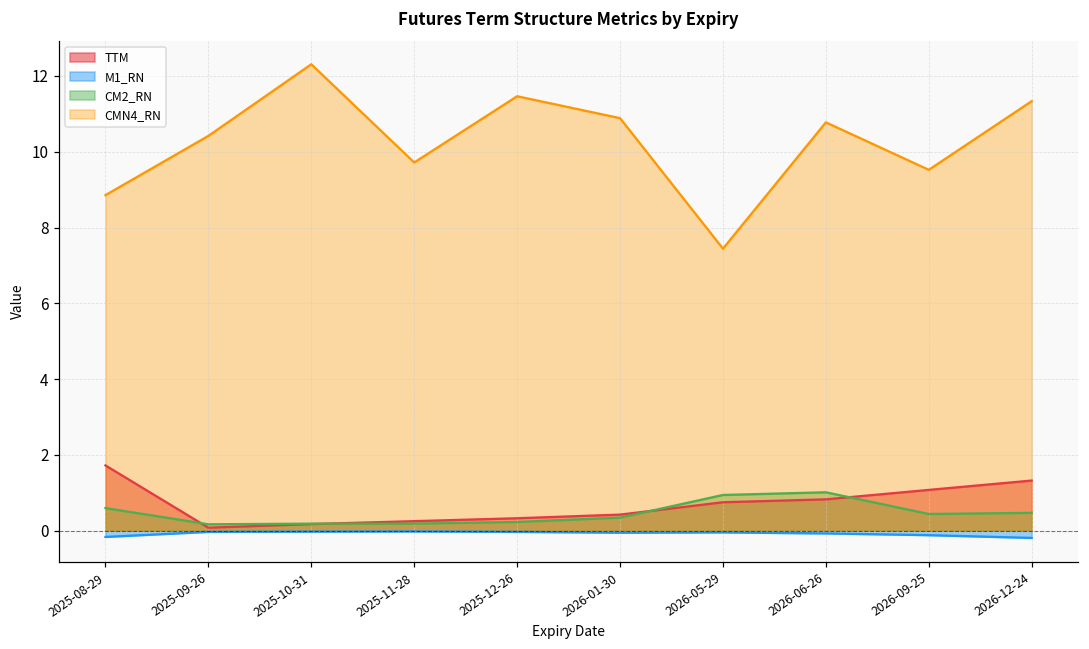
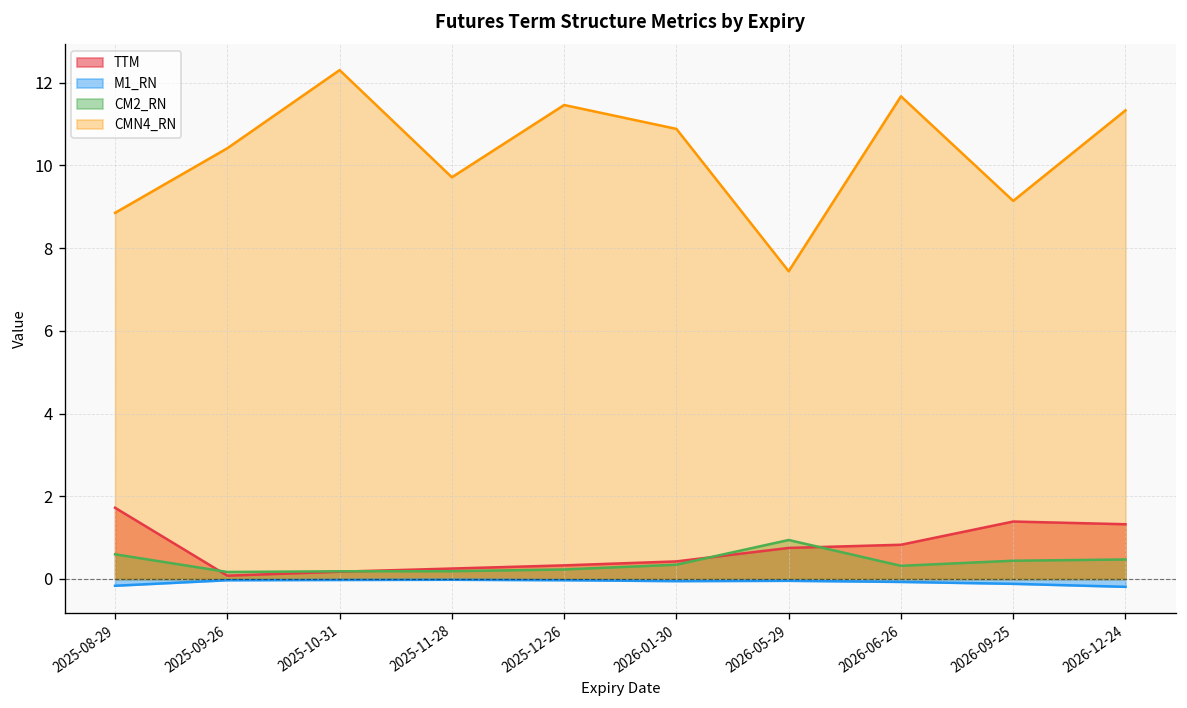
  {
    "TTM": {
      "2025-08-29": 1.7,
      "2025-09-26": 0.1,
      "2025-12-26": 0.3,
      "2026-01-30": 0.4,
      "2026-05-29": 0.8,
      "2026-06-26": 0.8,
-     "2026-09-25": 1.1,
+     "2026-09-25": 1.4,
      "2026-12-24": 1.3
    },
    "CM2_RN": {
      "2025-08-29": 0.6,
      "2025-09-26": 0.2,
      "2025-12-26": 0.2,
      "2026-01-30": 0.3,
      "2026-05-29": 0.9,
-     "2026-06-26": 1.0,
+     "2026-06-26": 0.3,
      "2026-09-25": 0.4,
      "2026-12-24": 0.5
    },
    "CMN4_RN": {
      "2025-08-29": 8.9,
      "2025-09-26": 10.4,
      "2025-10-31": 12.3,
      "2025-11-28": 9.7,
      "2025-12-26": 11.5,
      "2026-01-30": 10.9,
      "2026-05-29": 7.4,
-     "2026-06-26": 10.8,
-     "2026-09-25": 9.5,
+     "2026-06-26": 11.7,
+     "2026-09-25": 9.1,
      "2026-12-24": 11.3
    }
  }
